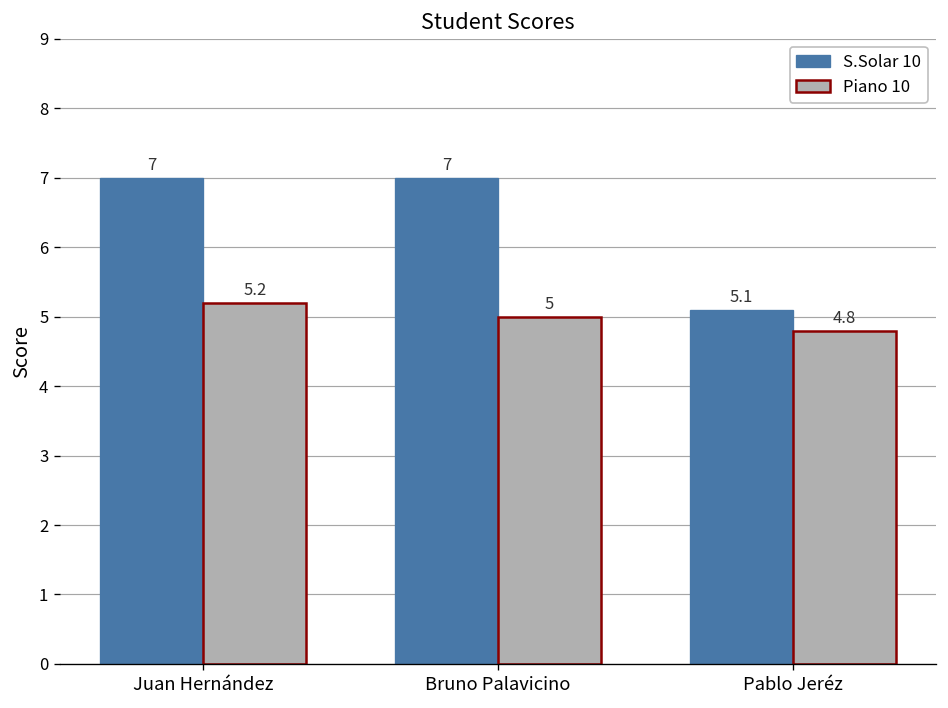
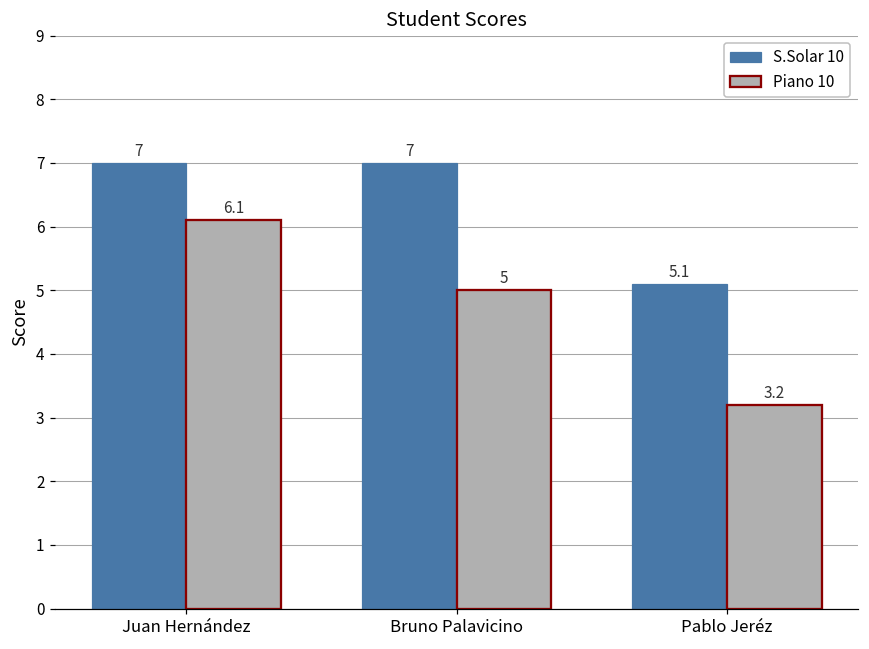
  {
    "S.Solar 10": {
      "Juan Hernández": 7,
      "Bruno Palavicino": 7,
      "Pablo Jeréz": 5.1
    },
    "Piano 10": {
-     "Juan Hernández": 5.2,
+     "Juan Hernández": 6.1,
      "Bruno Palavicino": 5,
-     "Pablo Jeréz": 4.8
+     "Pablo Jeréz": 3.2
    }
  }
